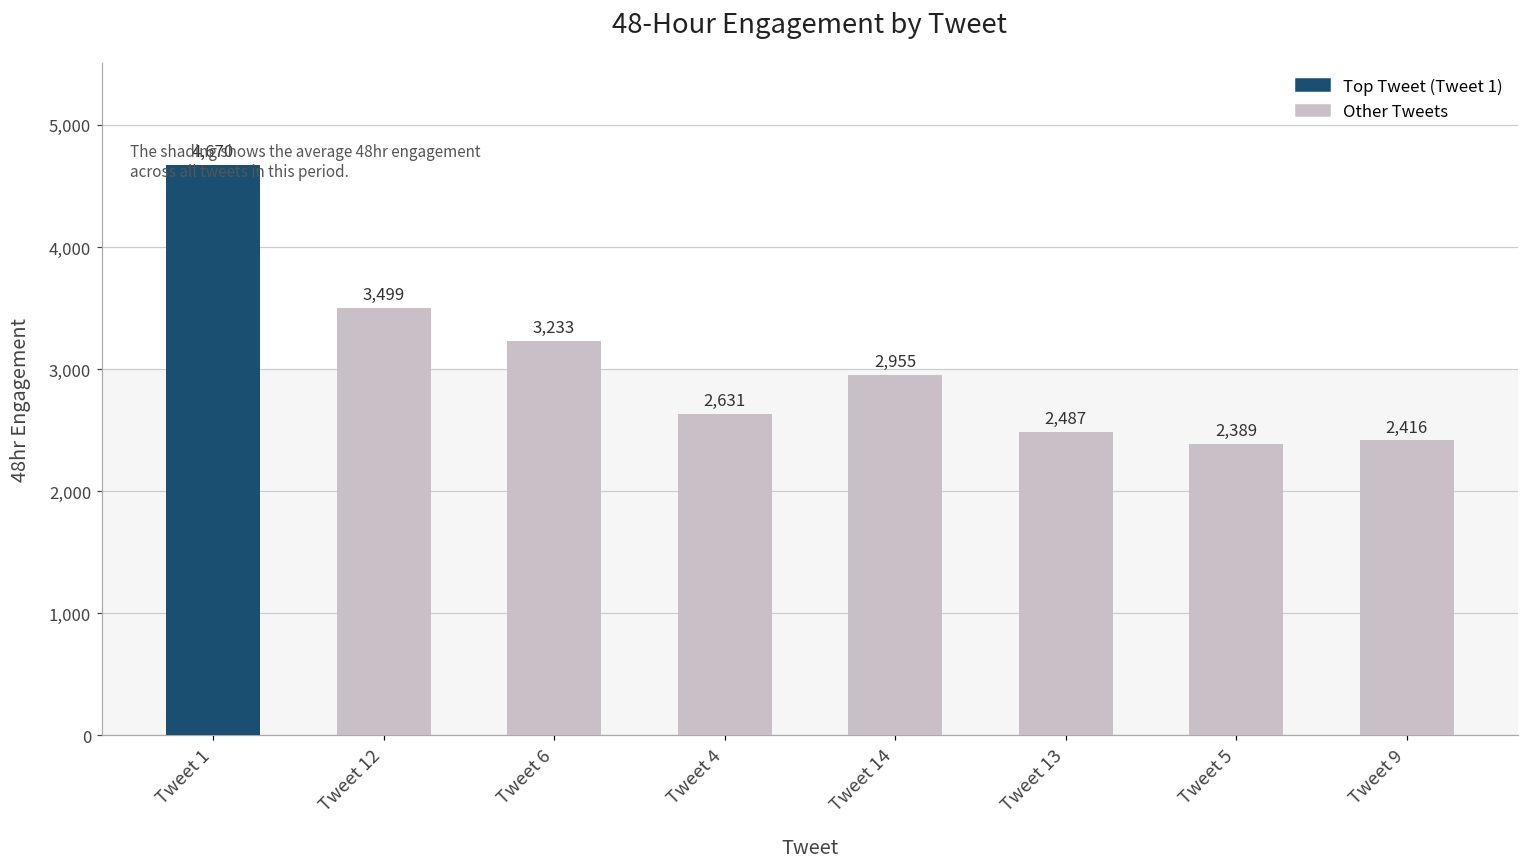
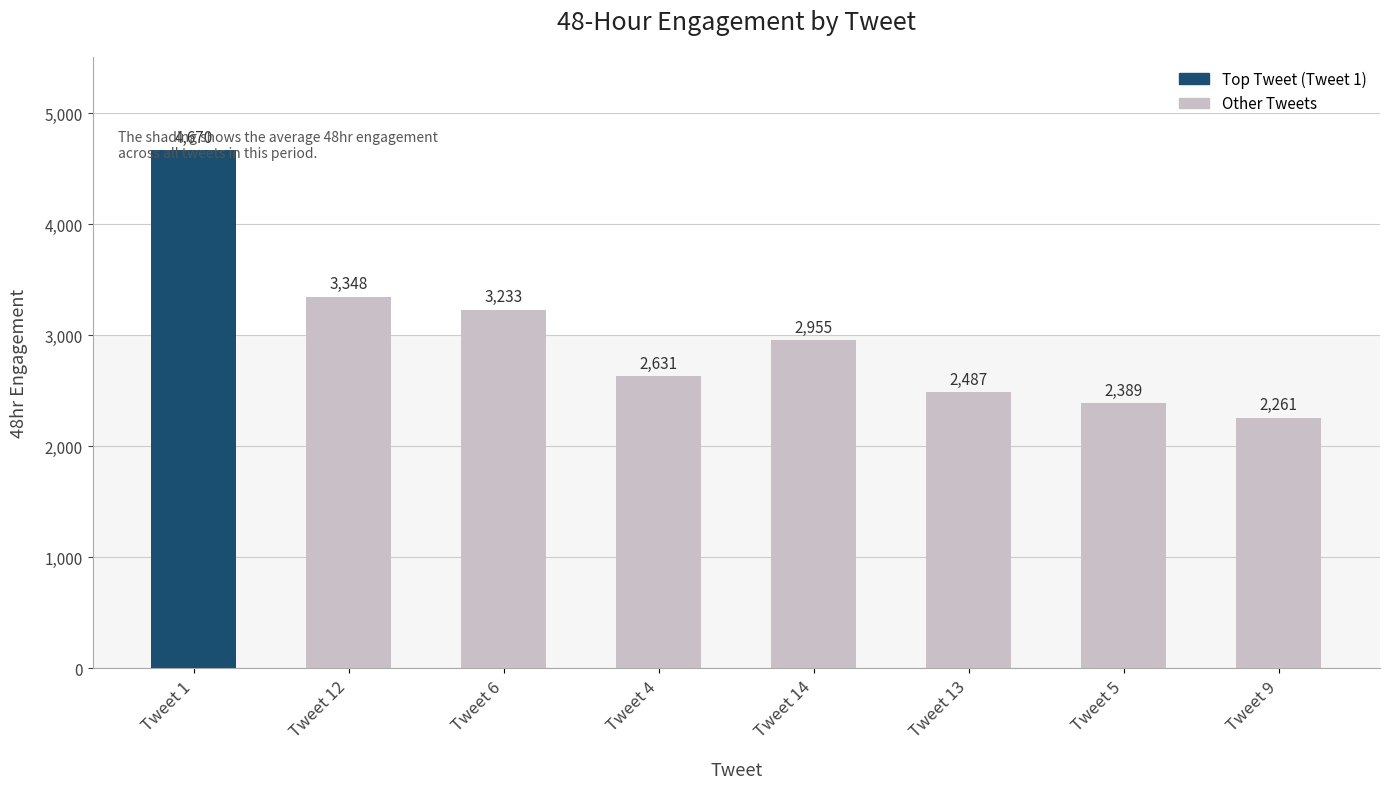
  {
-   "Tweet 12": "3,499",
+   "Tweet 12": "3,348",
    "Tweet 6": "3,233",
    "Tweet 4": "2,631",
    "Tweet 14": "2,955",
    "Tweet 13": "2,487",
    "Tweet 5": "2,389",
-   "Tweet 9": "2,416"
+   "Tweet 9": "2,261"
  }
